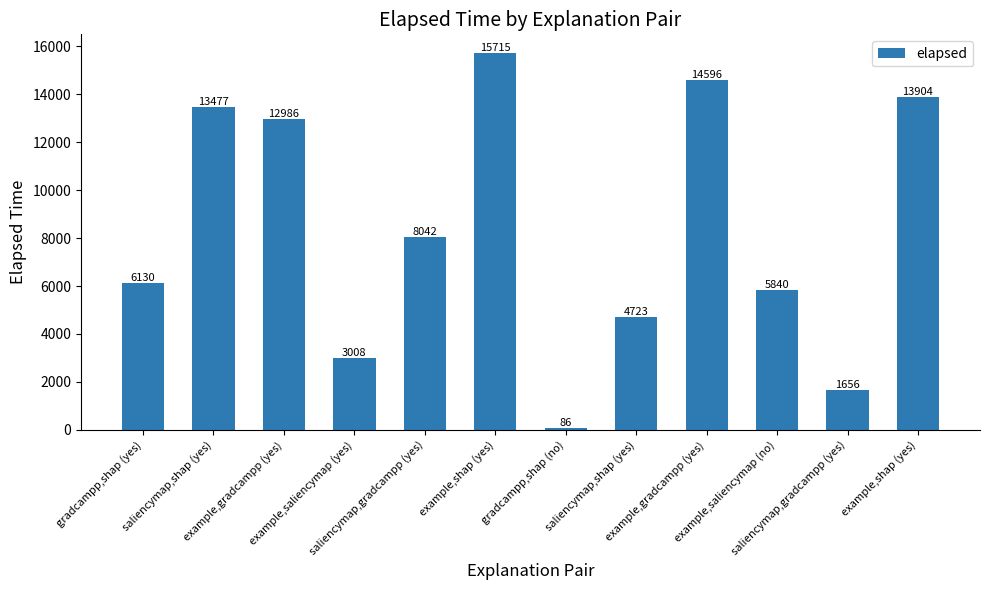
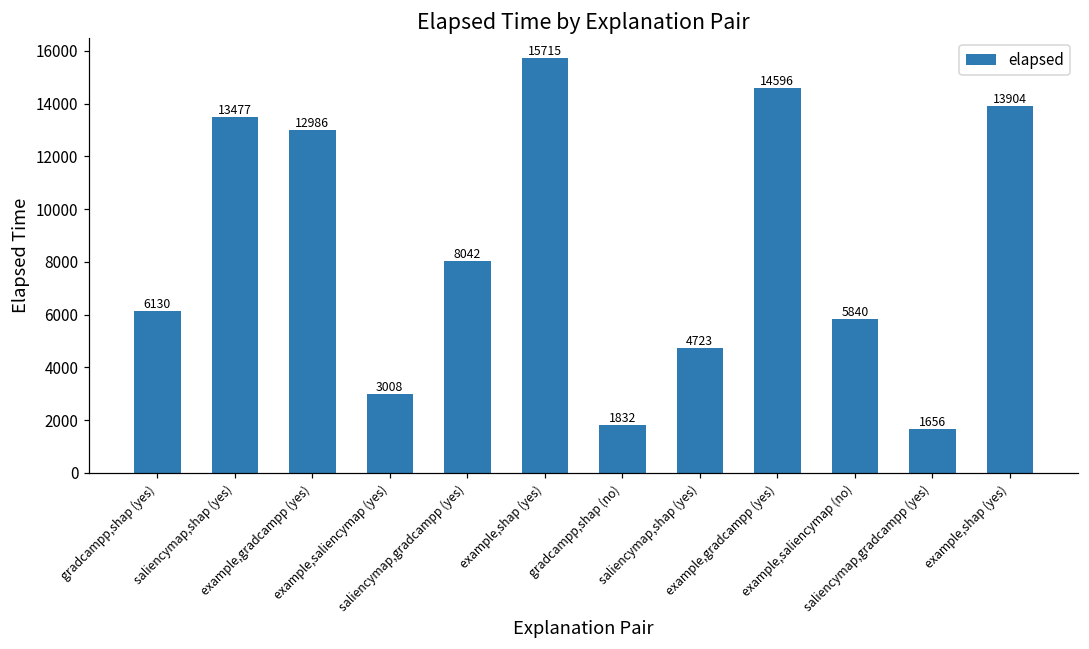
  {
    "gradcampp,shap (yes)": 6130,
    "example,saliencymap (yes)": 3008,
-   "gradcampp,shap (no)": 86,
+   "gradcampp,shap (no)": 1832,
    "example,saliencymap (no)": 5840
  }
